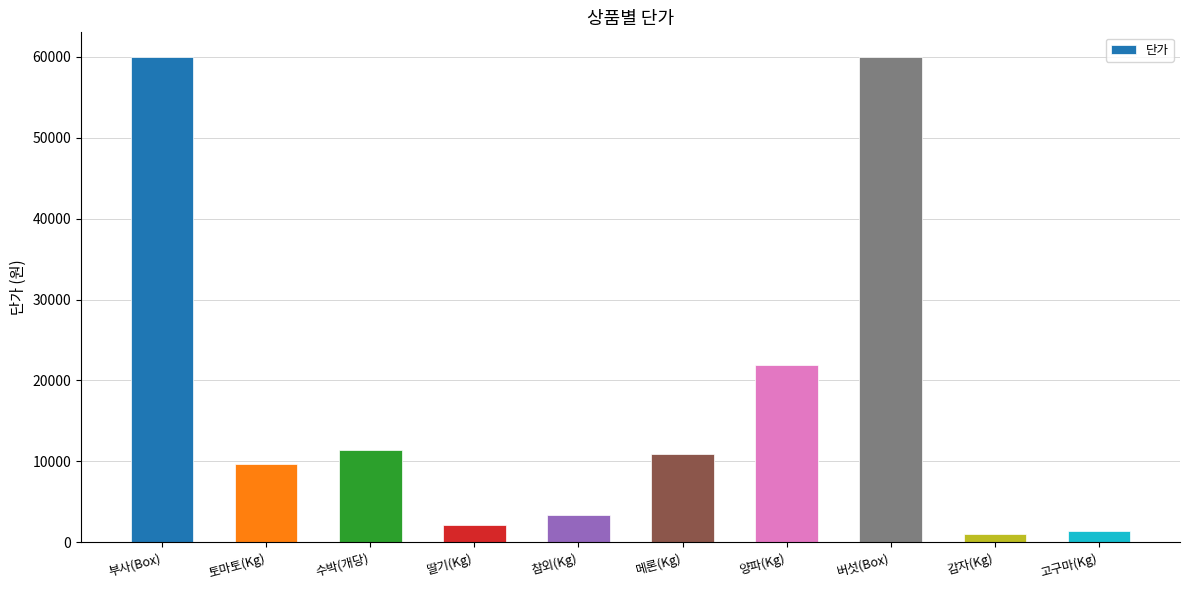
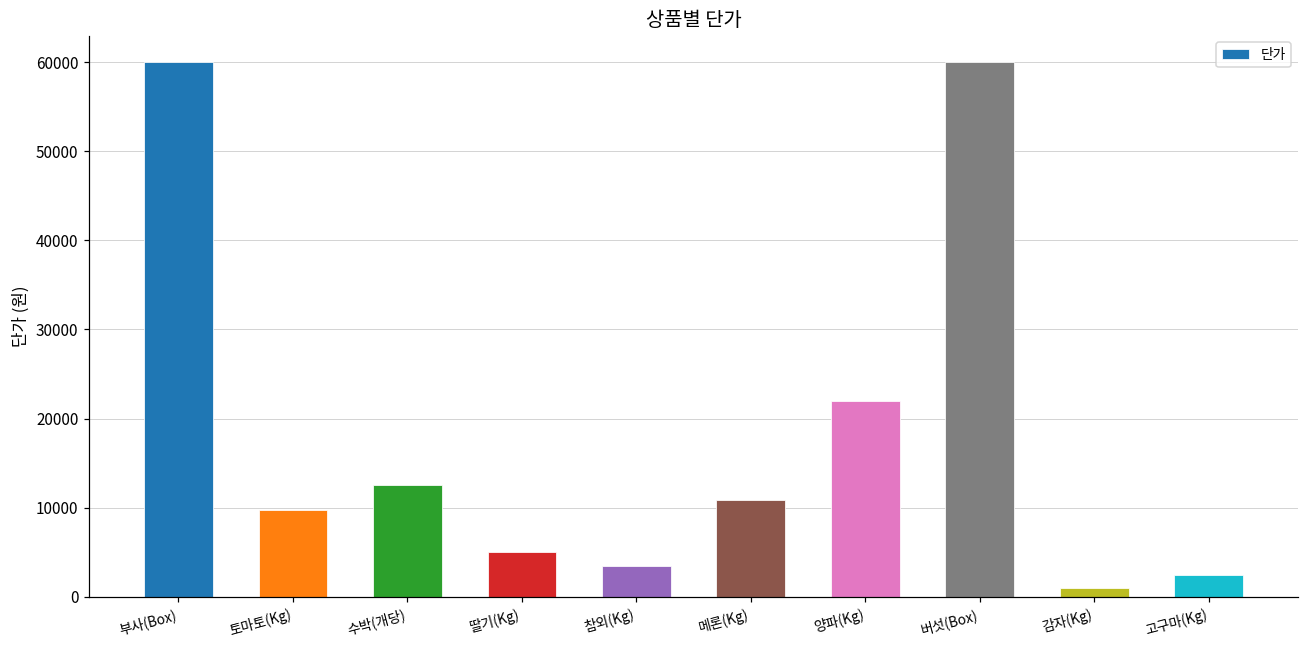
  {
    "부사(Box)": 60000,
    "토마토(Kg)": 10000,
-   "수박(개당)": 11000,
-   "딸기(Kg)": 2000,
+   "수박(개당)": 13000,
+   "딸기(Kg)": 5000,
    "참외(Kg)": 3000,
    "메론(Kg)": 11000,
    "양파(Kg)": 22000,
    "버섯(Box)": 60000,
    "감자(Kg)": 1000,
-   "고구마(Kg)": 1000
+   "고구마(Kg)": 2000
  }
